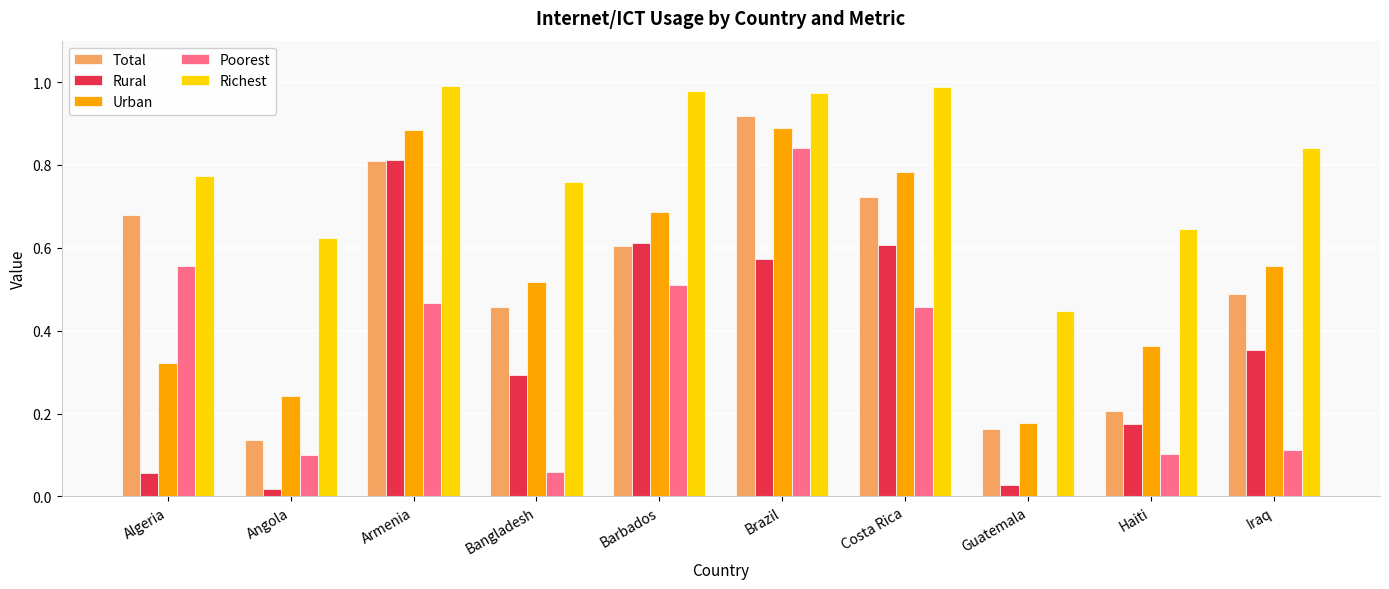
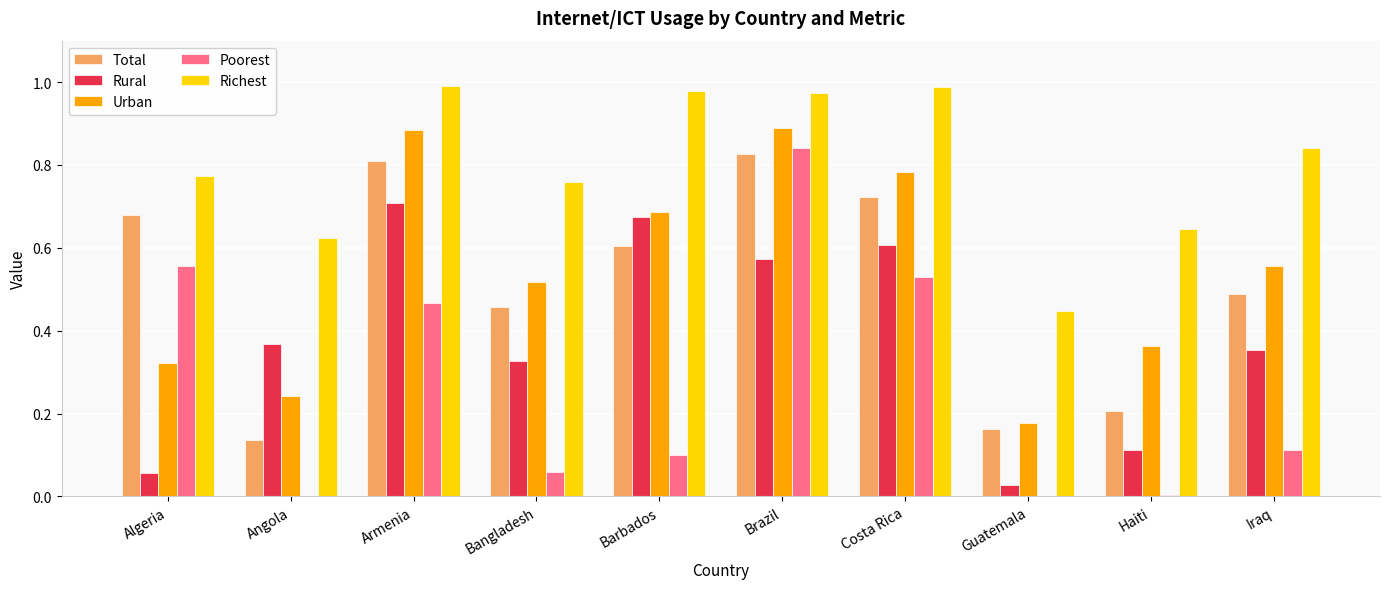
  {
    "Total": {
      "Algeria": 0.68,
      "Angola": 0.14,
      "Armenia": 0.81,
      "Bangladesh": 0.46,
      "Barbados": 0.60,
-     "Brazil": 0.92,
+     "Brazil": 0.83,
      "Costa Rica": 0.72,
      "Guatemala": 0.16,
      "Haiti": 0.21,
      "Iraq": 0.49
    },
    "Rural": {
      "Algeria": 0.06,
-     "Angola": 0.02,
-     "Armenia": 0.81,
-     "Bangladesh": 0.29,
-     "Barbados": 0.61,
+     "Angola": 0.37,
+     "Armenia": 0.71,
+     "Bangladesh": 0.33,
+     "Barbados": 0.68,
      "Brazil": 0.57,
      "Costa Rica": 0.61,
      "Guatemala": 0.03,
-     "Haiti": 0.17,
+     "Haiti": 0.11,
      "Iraq": 0.35
    },
    "Poorest": {
      "Algeria": 0.56,
-     "Angola": 0.1,
+     "Angola": 0.0,
      "Armenia": 0.47,
      "Bangladesh": 0.06,
-     "Barbados": 0.51,
+     "Barbados": 0.10,
      "Brazil": 0.84,
-     "Costa Rica": 0.46,
+     "Costa Rica": 0.53,
      "Guatemala": 0.00,
-     "Haiti": 0.10,
+     "Haiti": 0.00,
      "Iraq": 0.11
    }
  }
